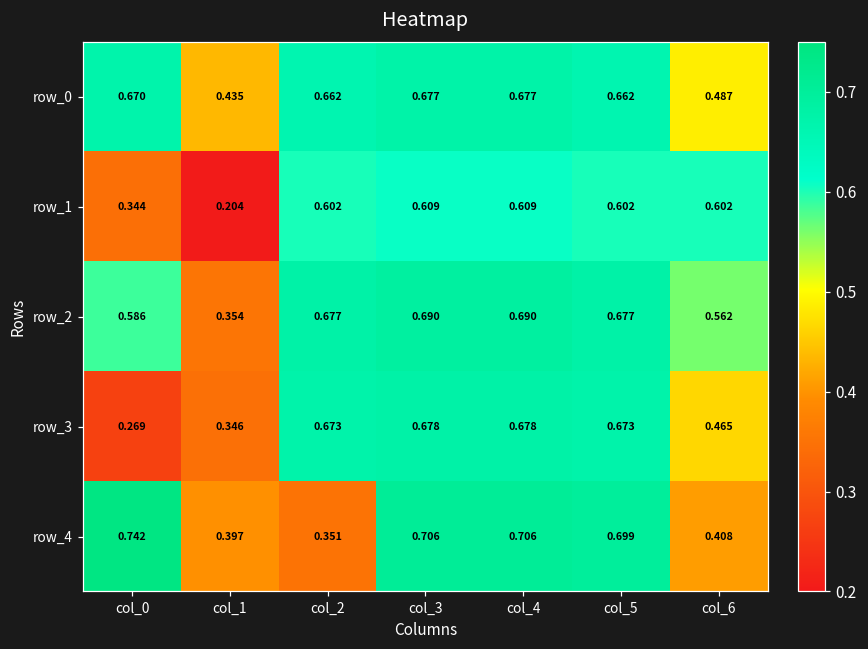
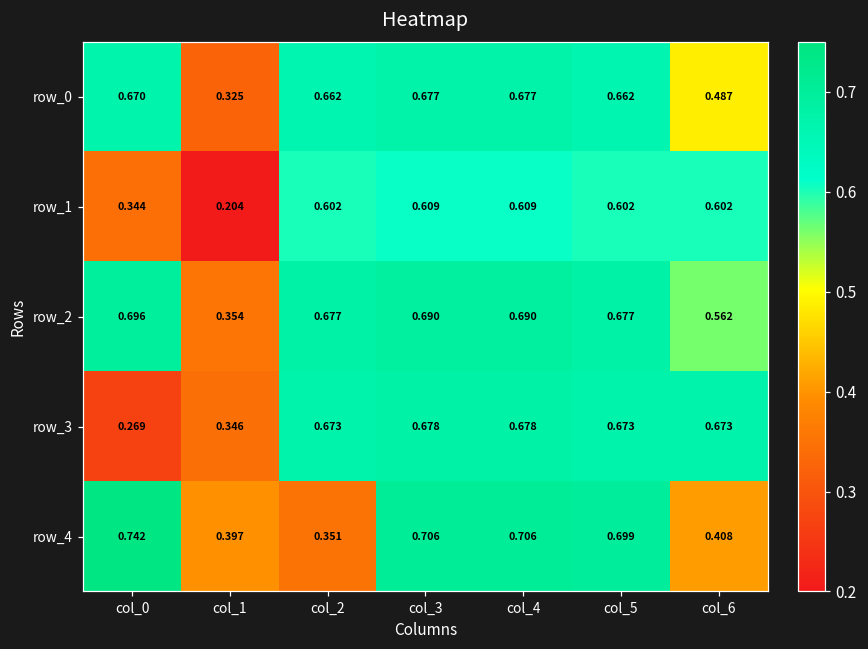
  {
    "row_0": {
      "col_0": 0.670,
-     "col_1": 0.435,
+     "col_1": 0.325,
      "col_2": 0.662,
      "col_3": 0.677,
      "col_4": 0.677,
      "col_5": 0.662,
      "col_6": 0.487
    },
    "row_1": {
      "col_0": 0.344,
      "col_1": 0.204,
      "col_2": 0.602,
      "col_3": 0.609,
      "col_4": 0.609,
      "col_5": 0.602,
      "col_6": 0.602
    },
    "row_2": {
-     "col_0": 0.586,
+     "col_0": 0.696,
      "col_1": 0.354,
      "col_2": 0.677,
      "col_3": 0.690,
      "col_4": 0.690,
      "col_5": 0.677,
      "col_6": 0.562
    },
    "row_3": {
      "col_0": 0.269,
      "col_1": 0.346,
      "col_2": 0.673,
      "col_3": 0.678,
      "col_4": 0.678,
      "col_5": 0.673,
-     "col_6": 0.465
+     "col_6": 0.673
    },
    "row_4": {
      "col_0": 0.742,
      "col_1": 0.397,
      "col_2": 0.351,
      "col_3": 0.706,
      "col_4": 0.706,
      "col_5": 0.699,
      "col_6": 0.408
    }
  }
